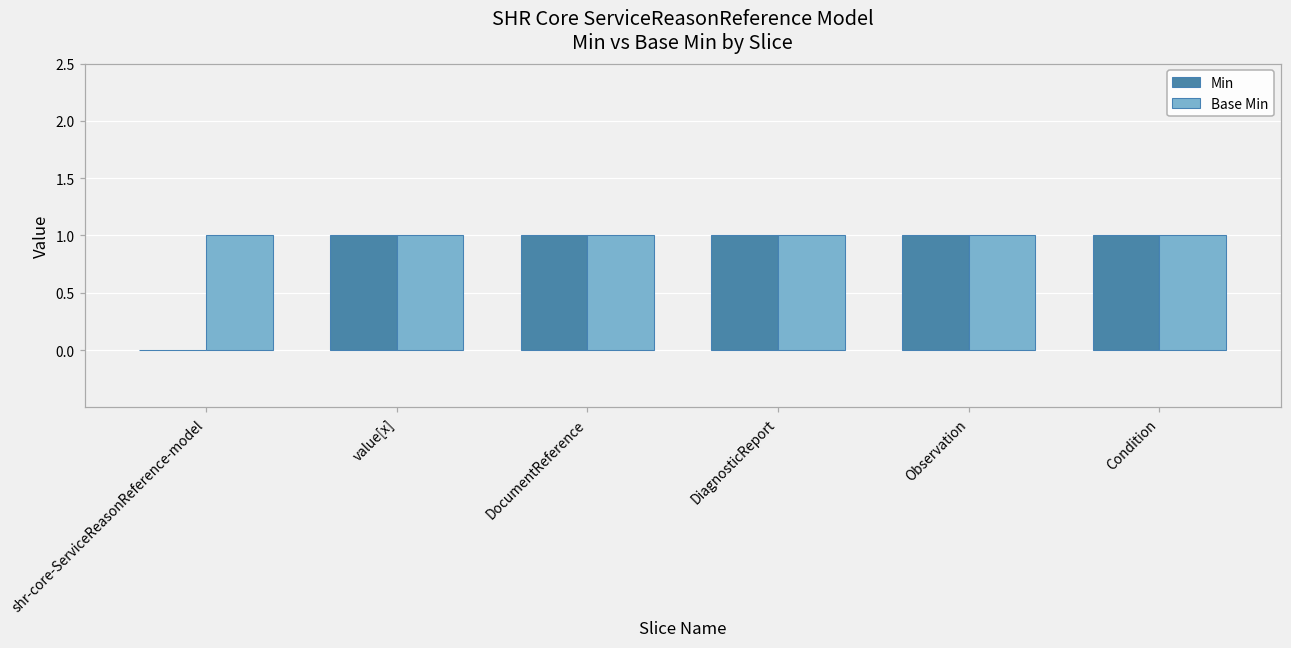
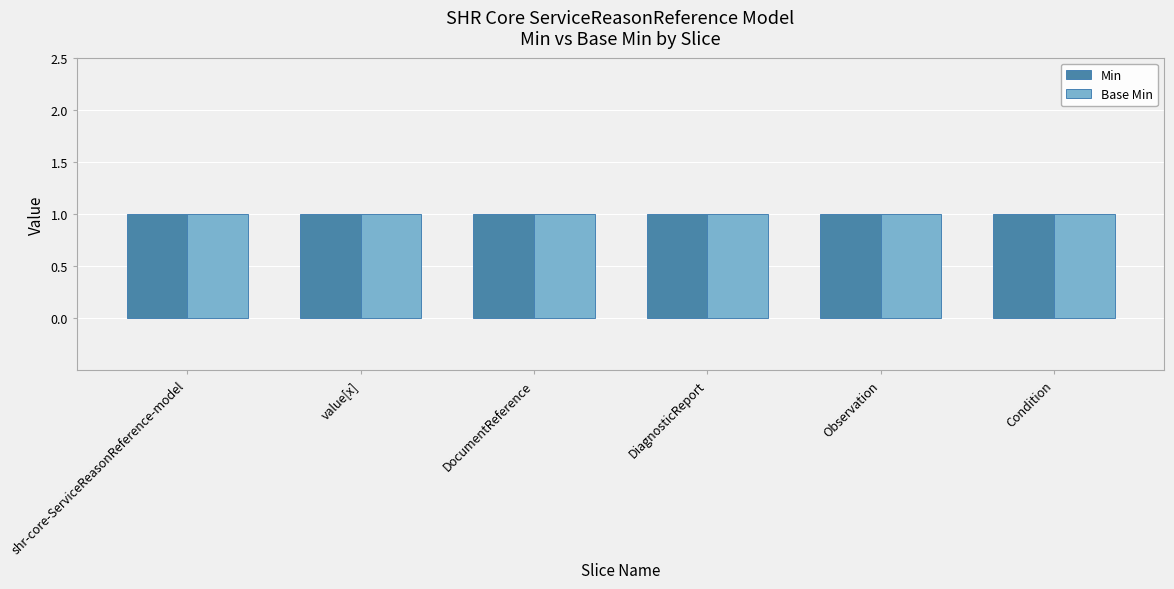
  {
    "Min": {
-     "shr-core-ServiceReasonReference-model": 0,
+     "shr-core-ServiceReasonReference-model": 1,
      "value[x]": 1,
      "DocumentReference": 1,
      "DiagnosticReport": 1,
      "Observation": 1,
      "Condition": 1
    },
    "Base Min": {
      "shr-core-ServiceReasonReference-model": 1,
      "value[x]": 1,
      "DocumentReference": 1,
      "DiagnosticReport": 1,
      "Observation": 1,
      "Condition": 1
    }
  }
